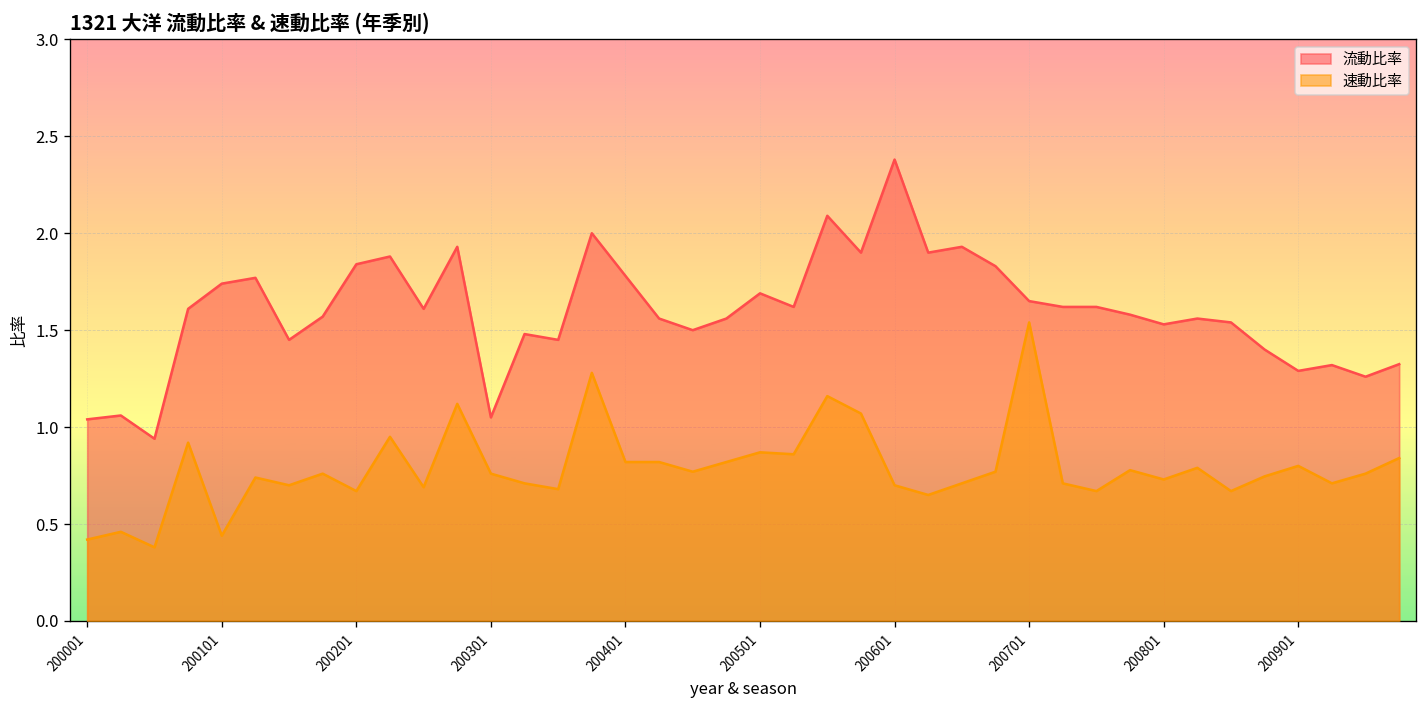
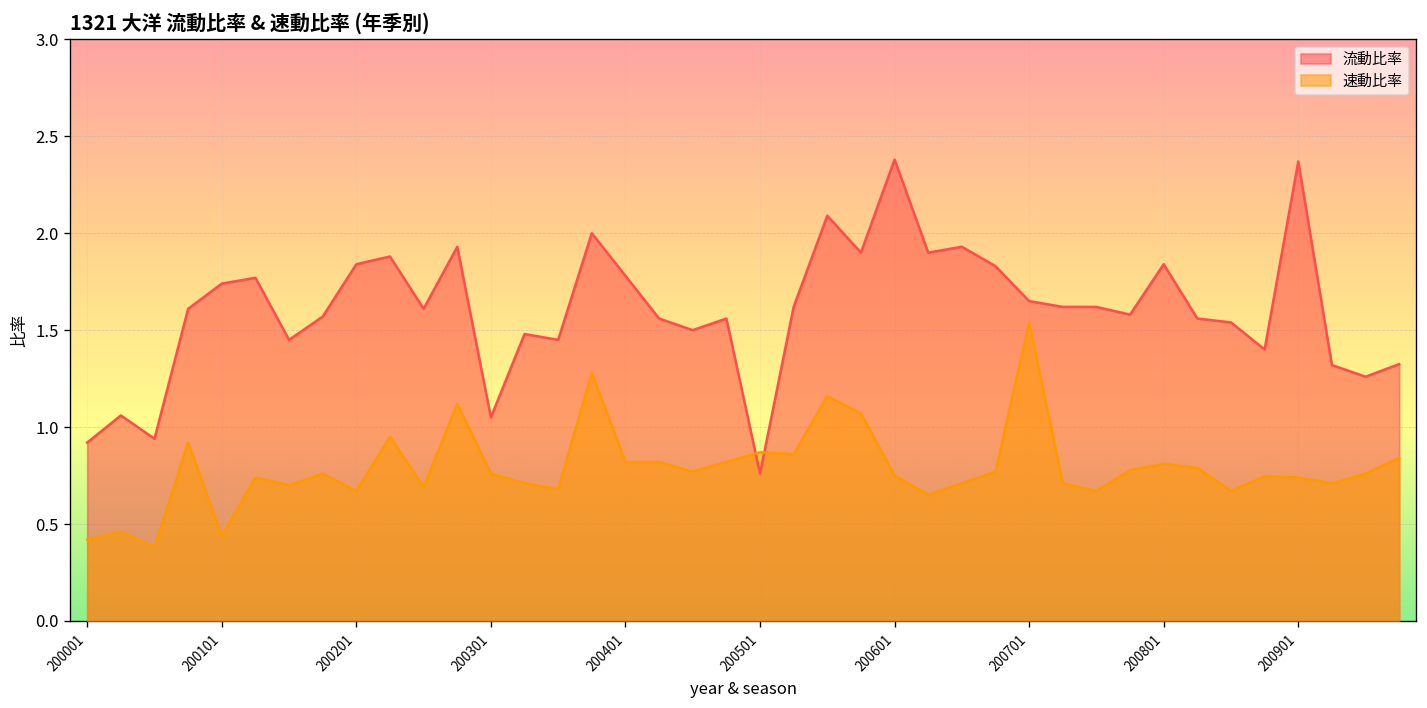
  {
    "流動比率": {
-     "200001": 1.04,
+     "200001": 0.92,
      "200101": 1.74,
      "200201": 1.84,
      "200301": 1.05,
      "200401": 1.78,
-     "200501": 1.69,
+     "200501": 0.76,
      "200601": 2.38,
      "200701": 1.65,
-     "200801": 1.53,
-     "200901": 1.29
+     "200801": 1.84,
+     "200901": 2.37
    },
    "速動比率": {
      "200001": 0.42,
      "200101": 0.44,
      "200201": 0.67,
      "200301": 0.76,
      "200401": 0.82,
      "200501": 0.87,
-     "200601": 0.70,
+     "200601": 0.75,
      "200701": 1.54,
-     "200801": 0.73,
-     "200901": 0.80
+     "200801": 0.81,
+     "200901": 0.74
    }
  }
